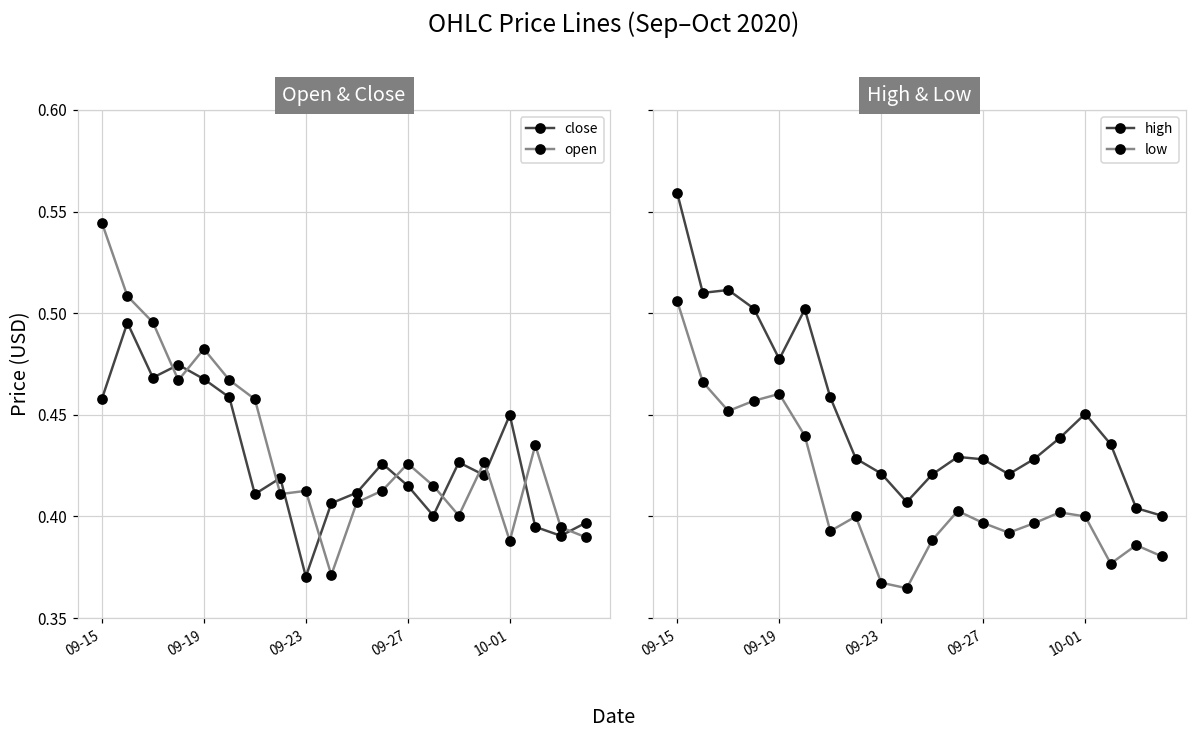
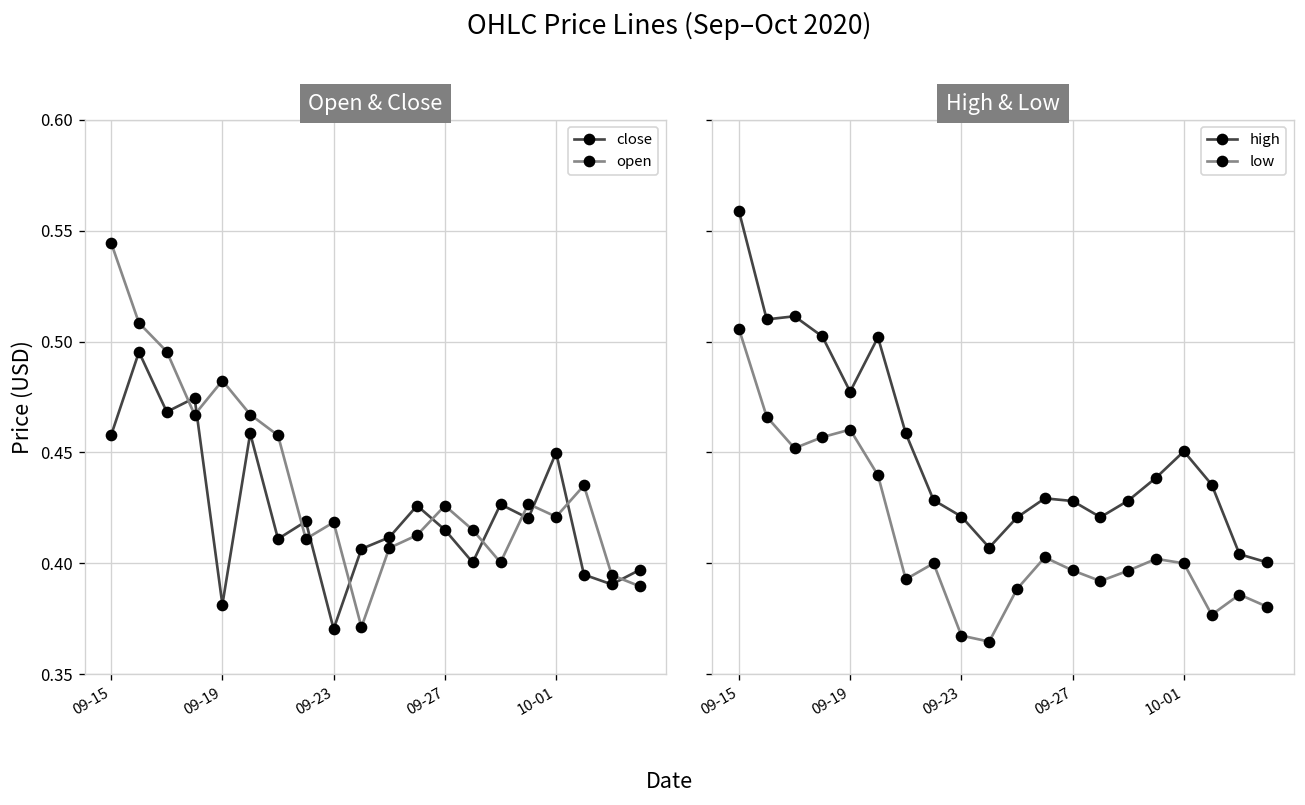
  {
    "Open & Close": {
      "close": {
        "09-15": 0.458,
-       "09-19": 0.468,
+       "09-19": 0.381,
        "09-23": 0.370,
        "09-27": 0.415,
        "10-01": 0.450
      },
      "open": {
        "09-15": 0.545,
        "09-19": 0.482,
-       "09-23": 0.413,
+       "09-23": 0.419,
        "09-27": 0.426,
-       "10-01": 0.388
+       "10-01": 0.421
      }
    }
  }
